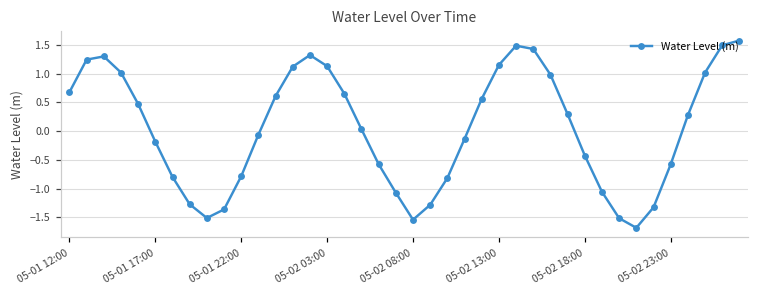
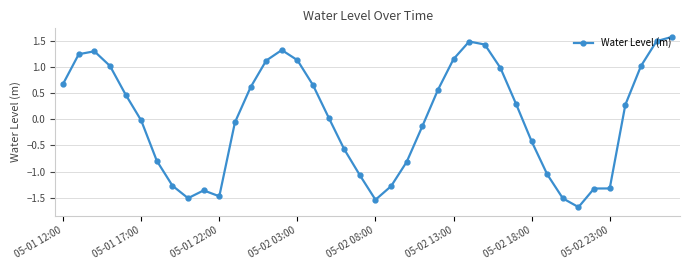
  {
    "05-01 12:00": 0.7,
-   "05-01 17:00": -0.2,
-   "05-01 22:00": -0.8,
+   "05-01 17:00": 0.0,
+   "05-01 22:00": -1.5,
    "05-02 03:00": 1.1,
    "05-02 08:00": -1.5,
    "05-02 13:00": 1.2,
    "05-02 18:00": -0.4,
-   "05-02 23:00": -0.6
+   "05-02 23:00": -1.3
  }
